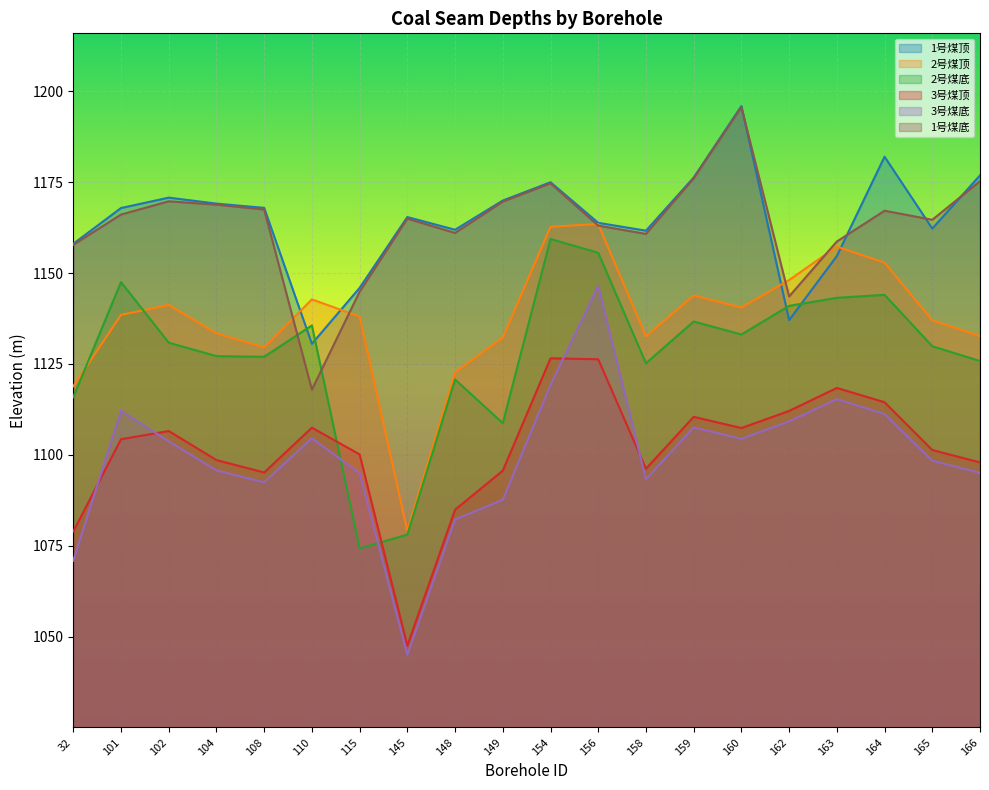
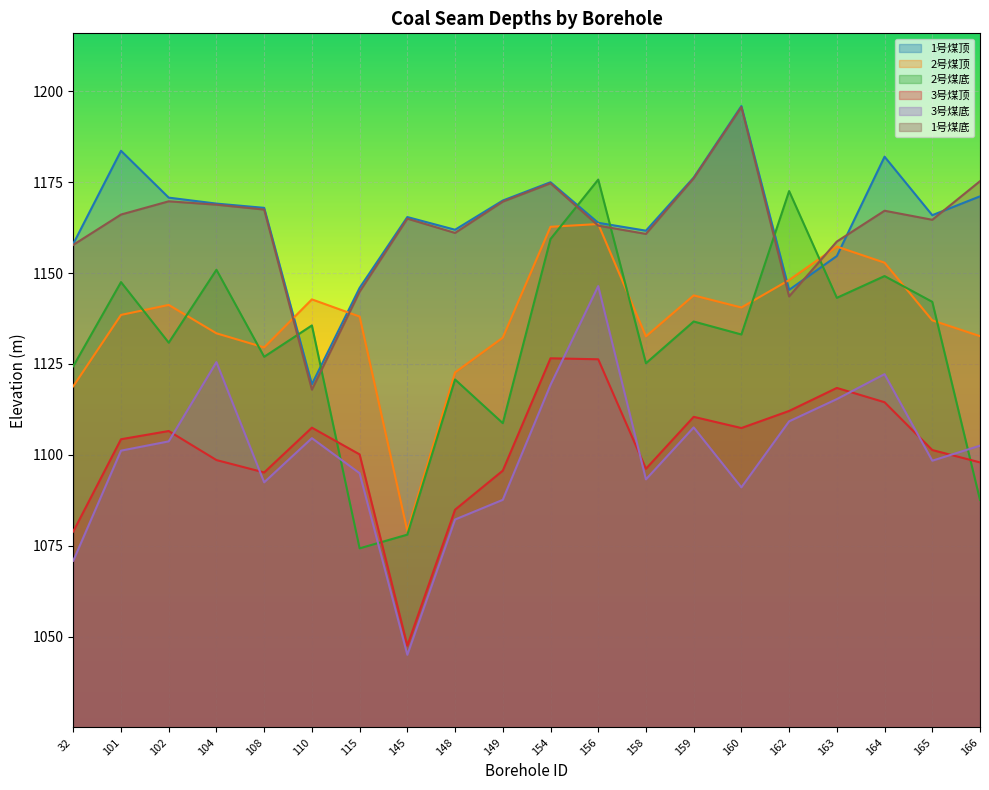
  {
    "1号煤顶": {
-     "101": 1168,
+     "101": 1184,
      "102": 1171,
-     "110": 1131,
+     "110": 1119,
      "115": 1146,
      "148": 1162,
      "158": 1162,
-     "162": 1137,
+     "162": 1145,
      "163": 1155,
      "164": 1182,
-     "165": 1162,
-     "166": 1177
+     "165": 1166,
+     "166": 1171
    },
    "2号煤底": {
-     "32": 1116,
+     "32": 1124,
      "101": 1148,
      "102": 1131,
-     "104": 1127,
+     "104": 1151,
      "108": 1127,
      "110": 1136,
      "115": 1074,
      "145": 1078,
      "148": 1121,
      "149": 1109,
      "154": 1159,
-     "156": 1156,
+     "156": 1176,
      "158": 1125,
      "159": 1137,
      "160": 1133,
-     "162": 1141,
+     "162": 1173,
      "163": 1143,
-     "164": 1144,
-     "165": 1130,
-     "166": 1126
+     "164": 1149,
+     "165": 1142,
+     "166": 1088
    },
    "3号煤底": {
      "32": 1071,
-     "101": 1112,
+     "101": 1101,
      "102": 1104,
-     "104": 1096,
+     "104": 1126,
      "108": 1092,
      "110": 1105,
      "115": 1095,
      "145": 1045,
      "148": 1082,
      "149": 1088,
      "154": 1119,
      "156": 1146,
      "158": 1093,
      "159": 1108,
-     "160": 1104,
+     "160": 1091,
      "162": 1109,
      "163": 1115,
-     "164": 1111,
+     "164": 1122,
      "165": 1098,
-     "166": 1095
+     "166": 1103
    }
  }
